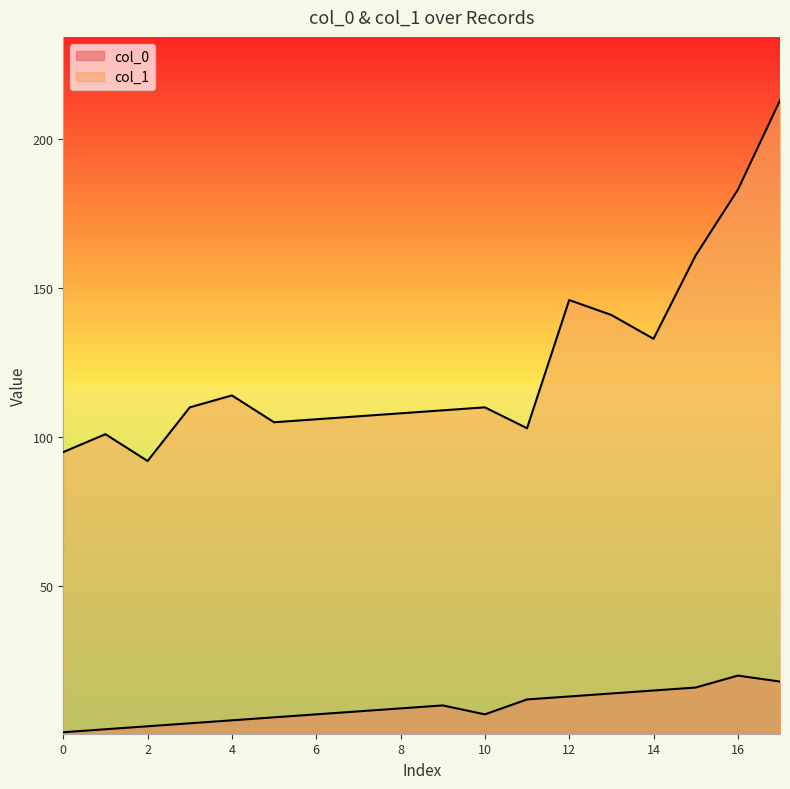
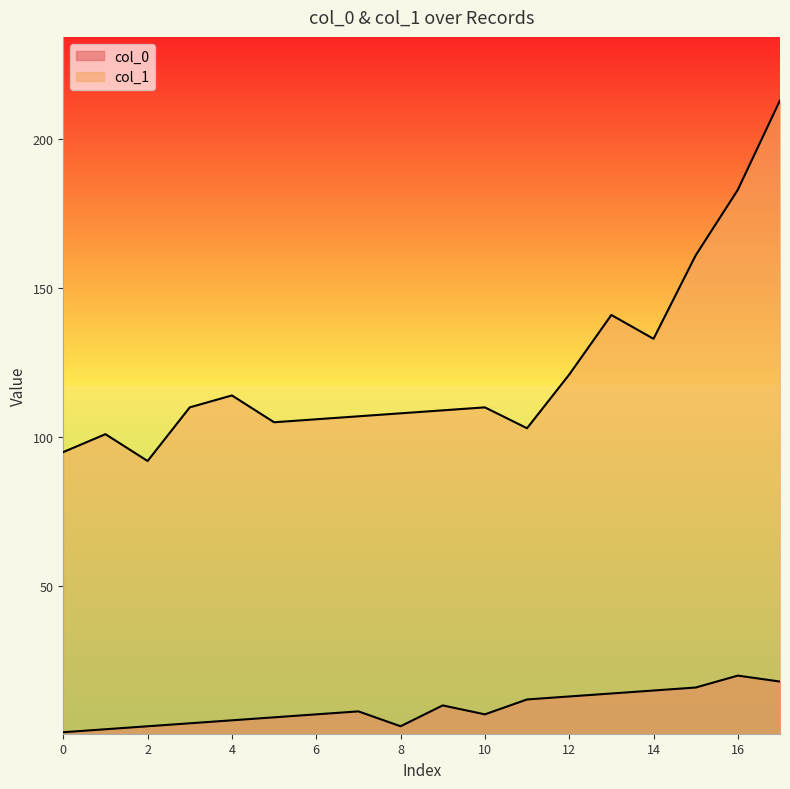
  {
    "col_0": {
      "0": 1,
      "2": 3,
      "4": 5,
      "6": 7,
-     "8": 9,
+     "8": 3,
      "10": 7,
      "12": 13,
      "14": 15,
      "16": 20
    },
    "col_1": {
      "0": 95,
      "2": 92,
      "4": 114,
      "6": 106,
      "8": 108,
      "10": 110,
-     "12": 146,
+     "12": 121,
      "14": 133,
      "16": 183
    }
  }
